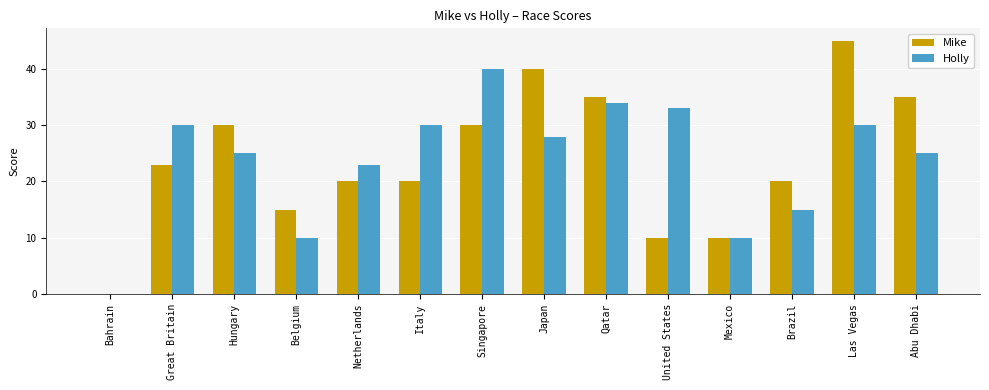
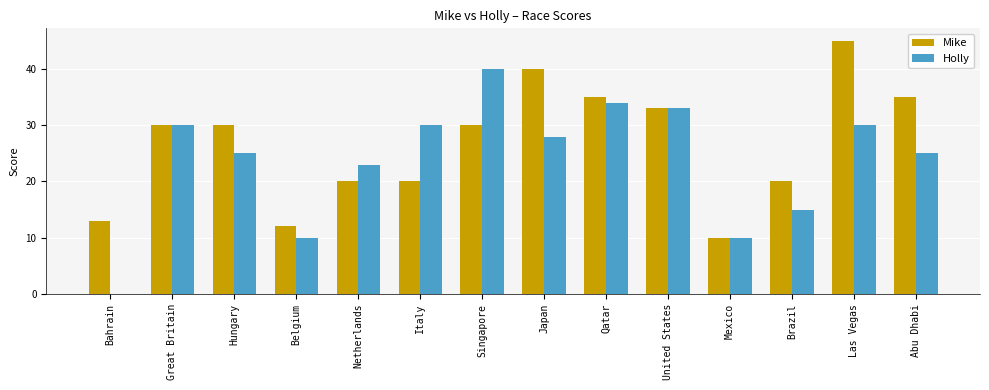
  {
    "Mike": {
-     "Bahrain": 0,
-     "Great Britain": 23,
+     "Bahrain": 13,
+     "Great Britain": 30,
      "Hungary": 30,
-     "Belgium": 15,
+     "Belgium": 12,
      "Netherlands": 20,
      "Italy": 20,
      "Singapore": 30,
      "Japan": 40,
      "Qatar": 35,
-     "United States": 10,
+     "United States": 33,
      "Mexico": 10,
      "Brazil": 20,
      "Las Vegas": 45,
      "Abu Dhabi": 35
    },
    "Holly": {
      "Bahrain": 0,
      "Great Britain": 30,
      "Hungary": 25,
      "Belgium": 10,
      "Netherlands": 23,
      "Italy": 30,
      "Singapore": 40,
      "Japan": 28,
      "Qatar": 34,
      "United States": 33,
      "Mexico": 10,
      "Brazil": 15,
      "Las Vegas": 30,
      "Abu Dhabi": 25
    }
  }
